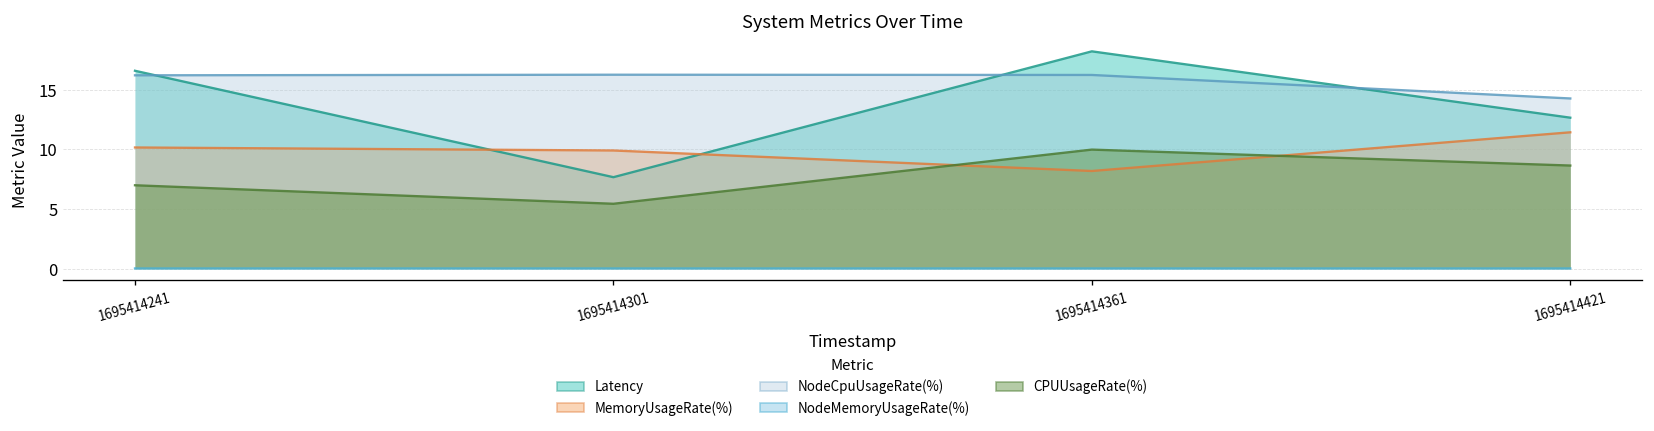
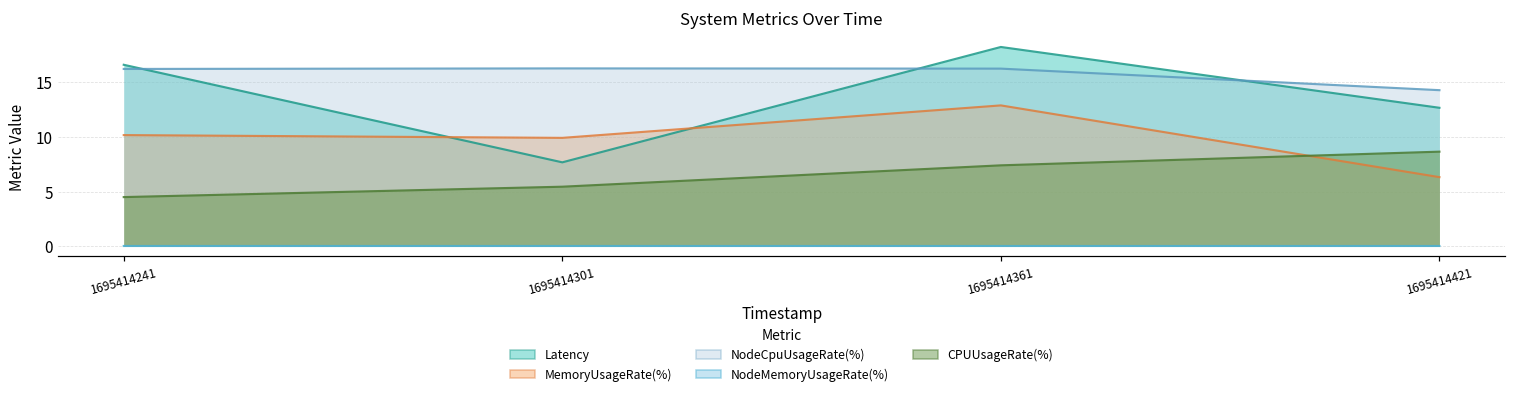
  {
    "Latency": {
      "1695414241": 17,
      "1695414301": 8,
      "1695414361": 18,
      "1695414421": 13
    },
    "MemoryUsageRate(%)": {
      "1695414241": 10,
      "1695414301": 10,
-     "1695414361": 8,
-     "1695414421": 11
+     "1695414361": 13,
+     "1695414421": 6
    },
    "CPUUsageRate(%)": {
-     "1695414241": 7,
+     "1695414241": 4,
      "1695414301": 5,
-     "1695414361": 10,
+     "1695414361": 7,
      "1695414421": 9
    }
  }
